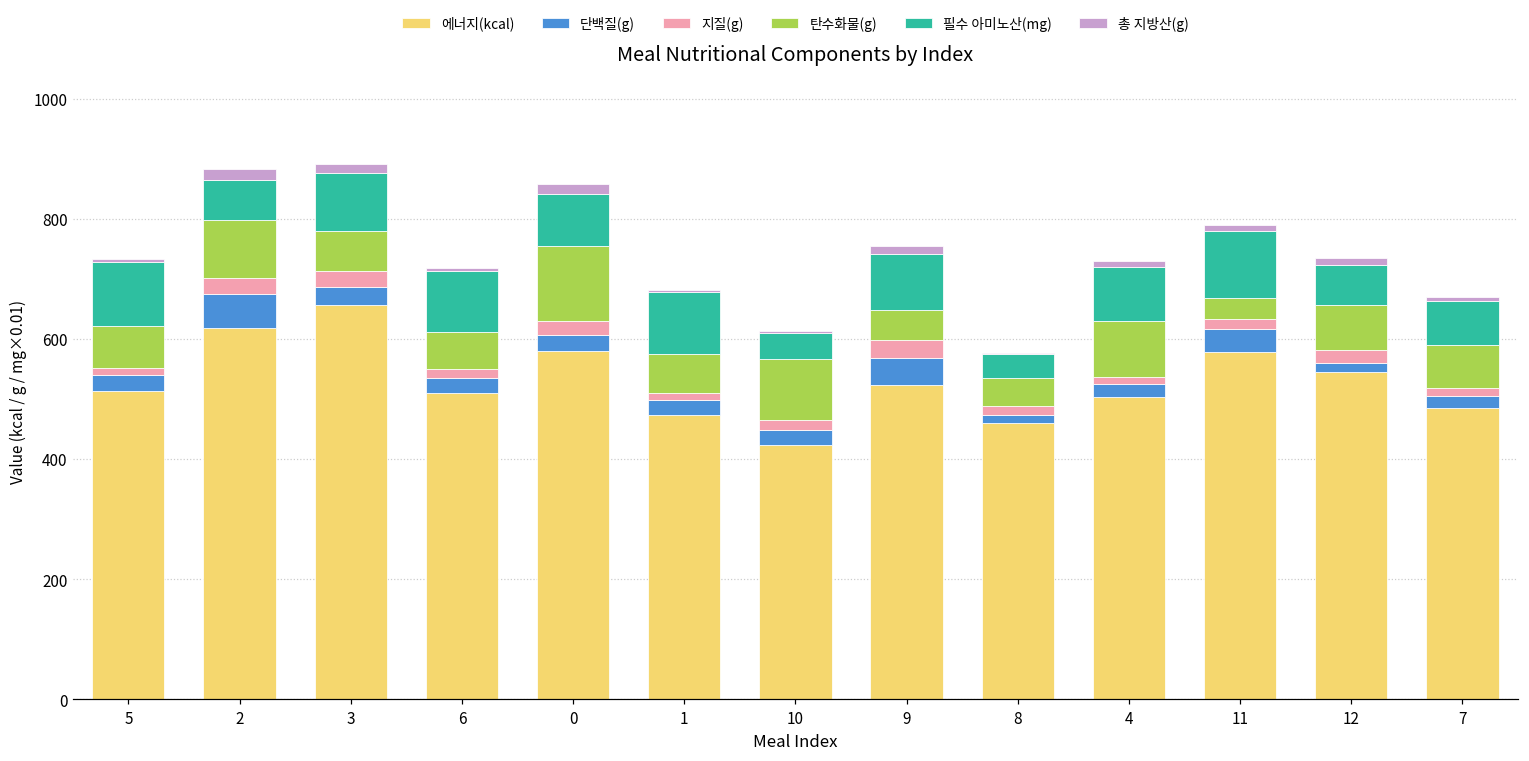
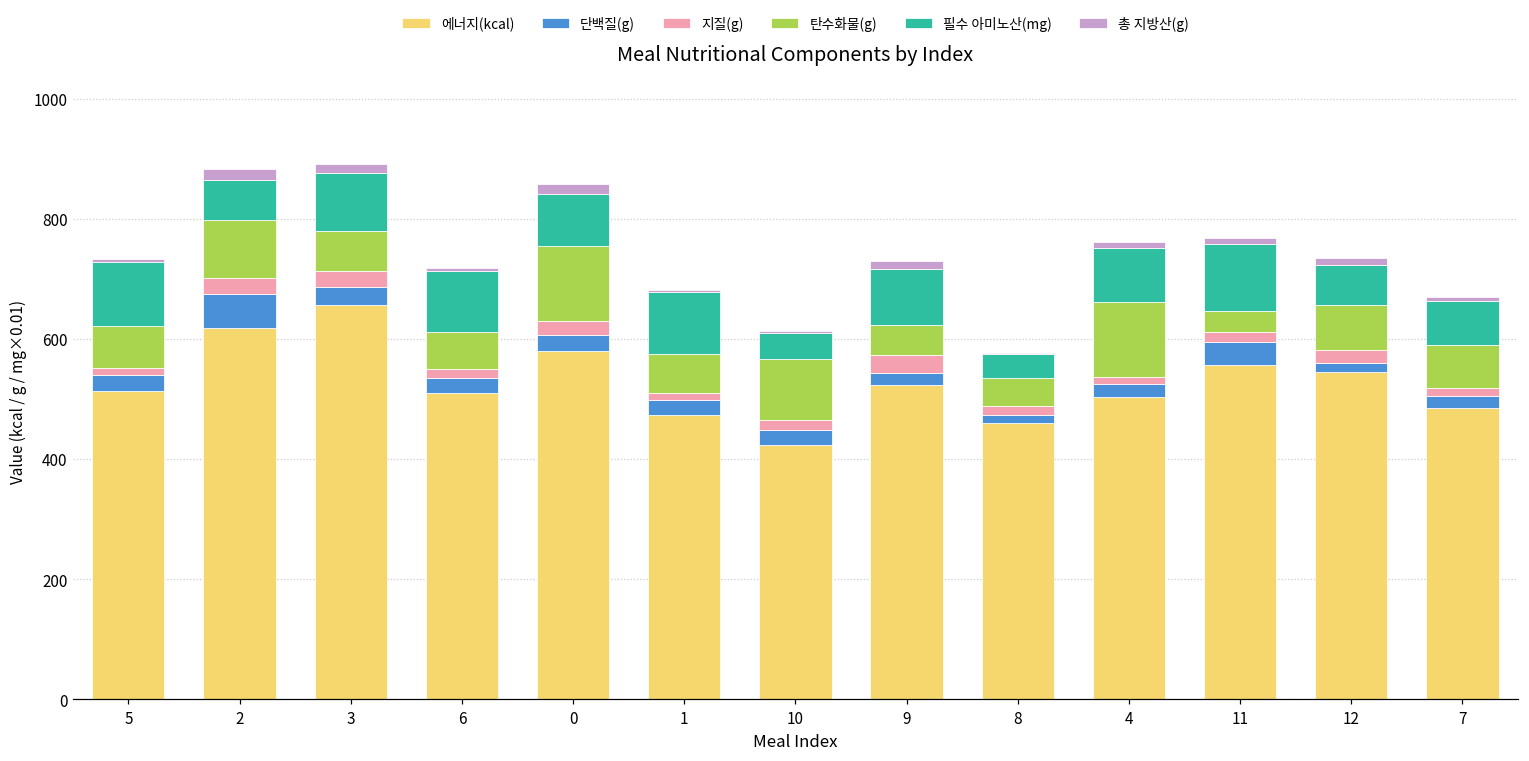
  {
    "에너지(kcal)": {
      "5": 510,
      "2": 620,
      "3": 660,
      "6": 510,
      "0": 580,
      "1": 470,
      "10": 420,
      "9": 520,
      "8": 460,
      "4": 500,
-     "11": 580,
+     "11": 560,
      "12": 540,
      "7": 490
    },
    "단백질(g)": {
      "5": 30,
      "2": 60,
      "3": 30,
      "6": 30,
      "0": 30,
      "1": 30,
      "10": 20,
-     "9": 50,
+     "9": 20,
      "8": 10,
      "4": 20,
      "11": 40,
      "12": 10,
      "7": 20
    },
    "탄수화물(g)": {
      "5": 70,
      "2": 100,
      "3": 70,
      "6": 60,
      "0": 130,
      "1": 70,
      "10": 100,
      "9": 50,
      "8": 50,
-     "4": 90,
+     "4": 120,
      "11": 40,
      "12": 70,
      "7": 70
    },
    "필수 아미노산(mg)": {
      "5": 110,
      "2": 70,
      "3": 100,
      "6": 100,
      "0": 90,
      "1": 100,
      "10": 40,
      "9": 90,
      "8": 40,
      "4": 90,
      "11": 110,
      "12": 70,
      "7": 70
    }
  }
